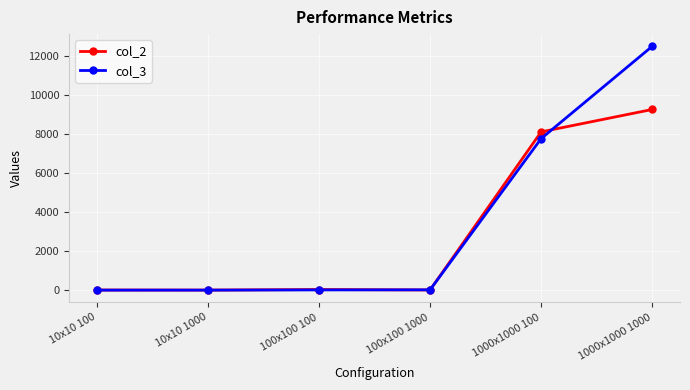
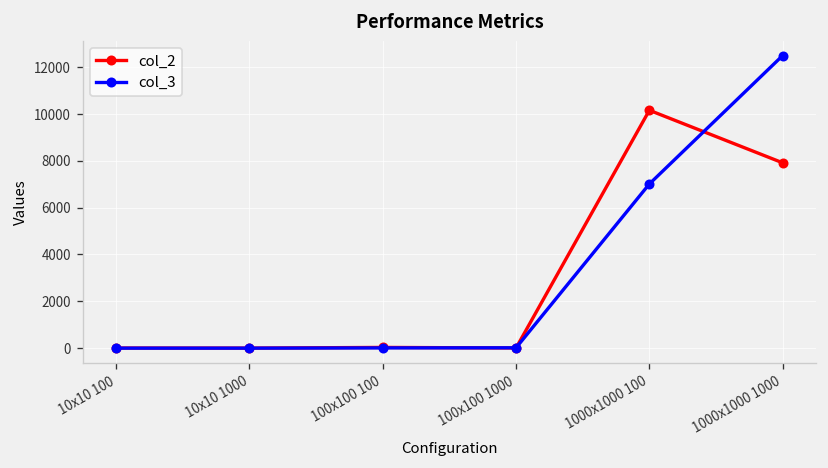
  {
    "col_2": {
-     "1000x1000 100": 8100,
-     "1000x1000 1000": 9300
+     "1000x1000 100": 10200,
+     "1000x1000 1000": 7900
    },
    "col_3": {
-     "1000x1000 100": 7800,
+     "1000x1000 100": 7000,
      "1000x1000 1000": 12500
    }
  }
